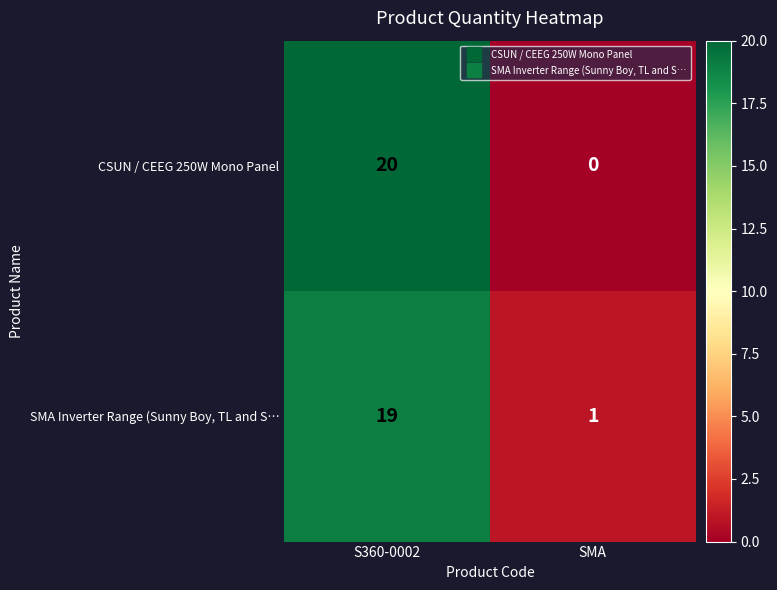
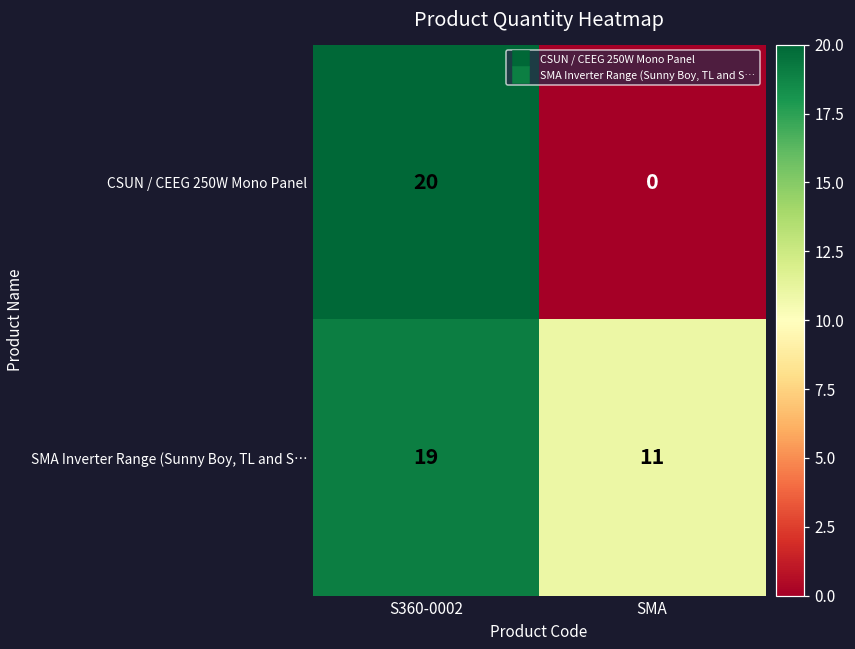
  {
    "CSUN / CEEG 250W Mono Panel": {
      "S360-0002": 20,
      "SMA": 0
    },
    "SMA Inverter Range (Sunny Boy, TL and S…": {
      "S360-0002": 19,
-     "SMA": 1
+     "SMA": 11
    }
  }
